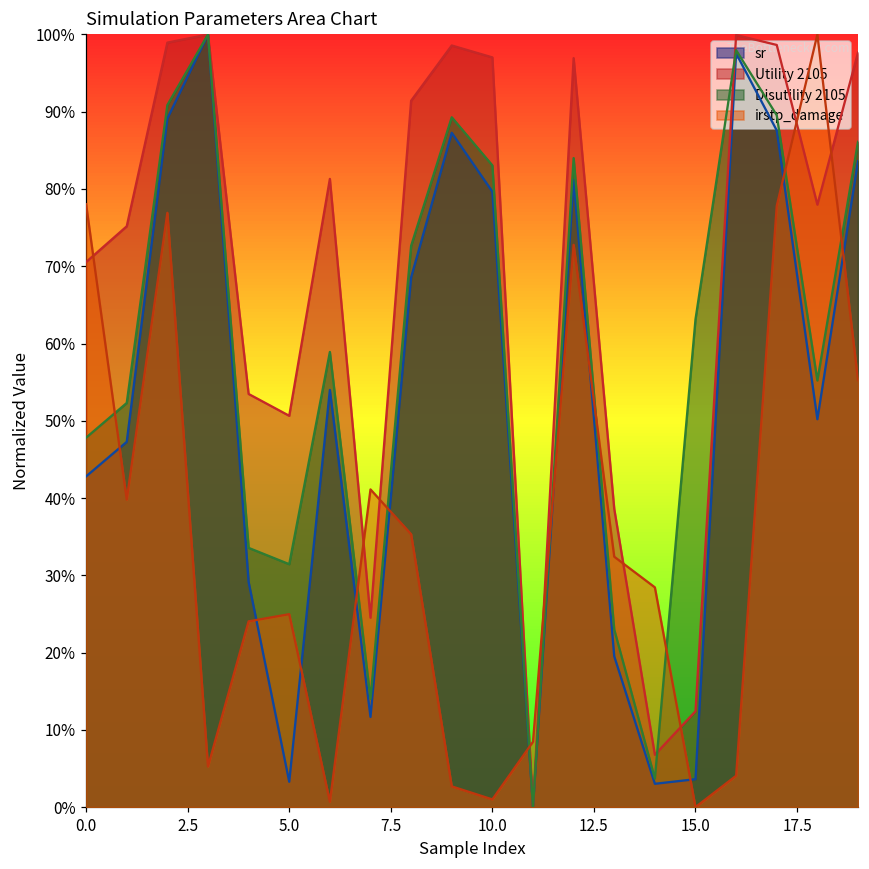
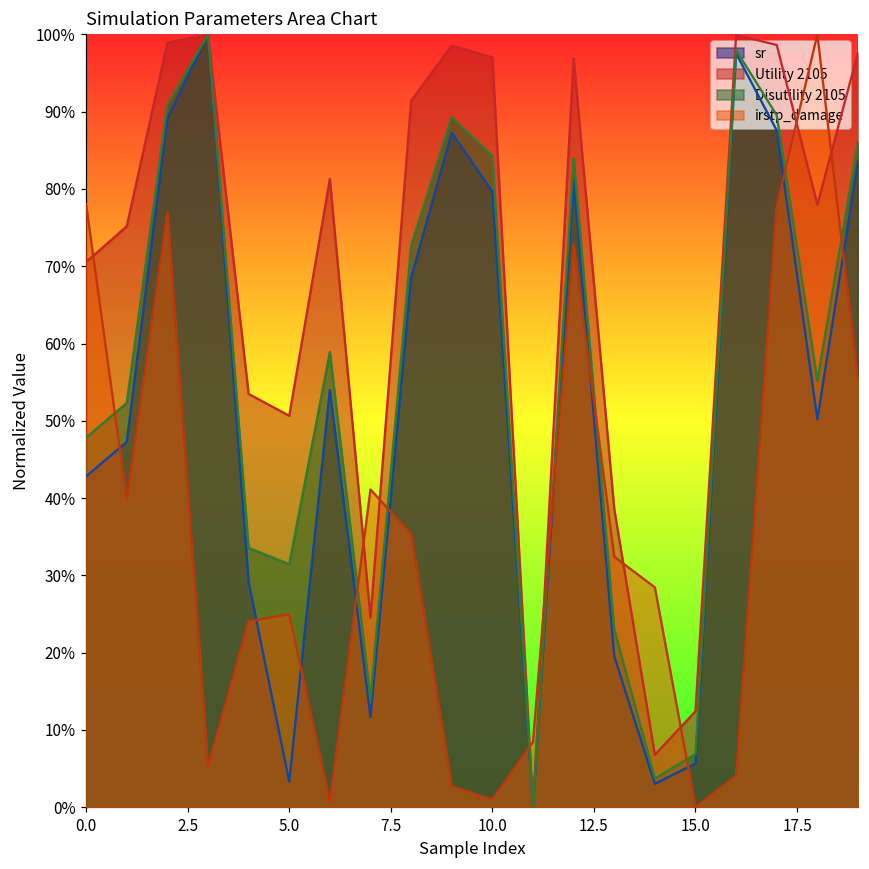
  {
    "sr": {
      "0.0": "43%",
      "5.0": "3%",
      "10.0": "80%",
-     "15.0": "4%"
+     "15.0": "6%"
    },
    "Disutility 2105": {
      "0.0": "48%",
      "5.0": "31%",
-     "10.0": "83%",
-     "15.0": "63%"
+     "10.0": "84%",
+     "15.0": "7%"
    }
  }
